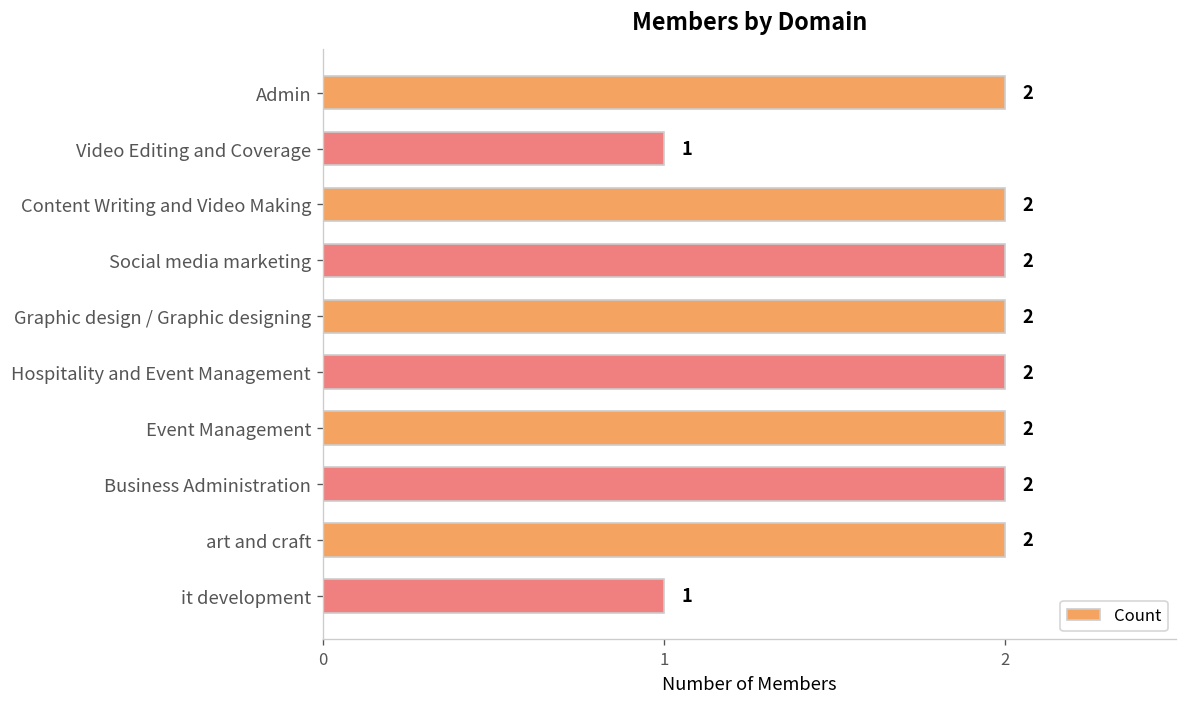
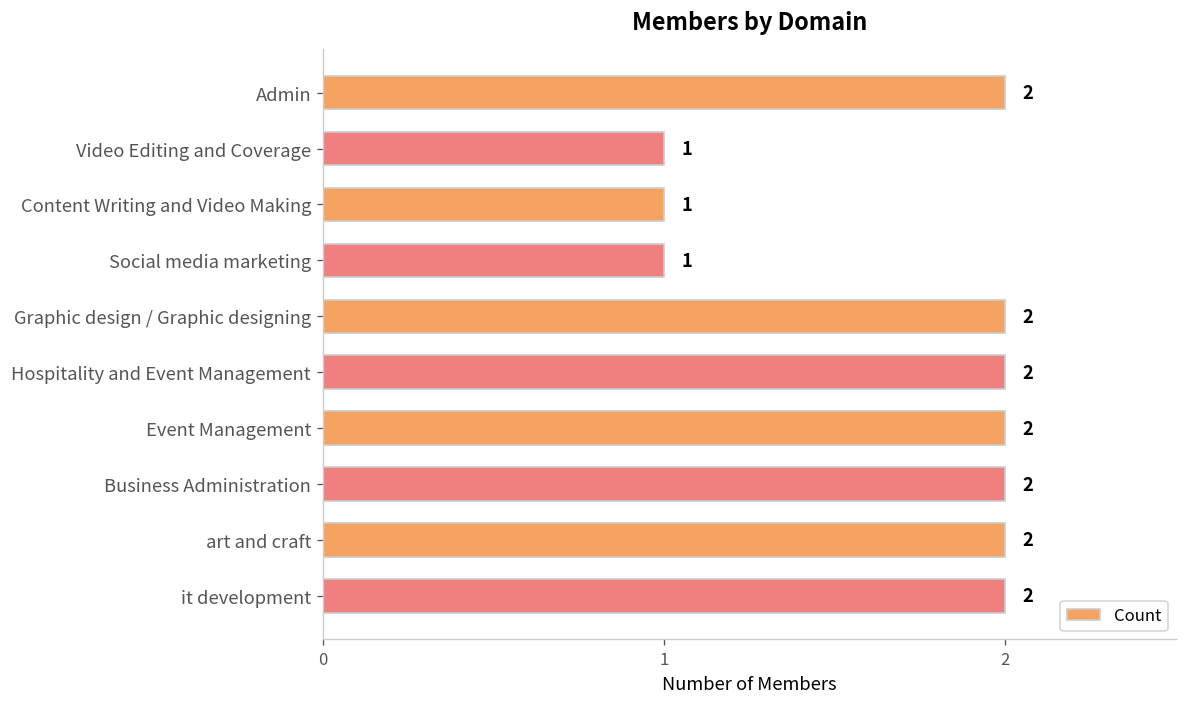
  {
    "Admin": 2,
    "Video Editing and Coverage": 1,
-   "Content Writing and Video Making": 2,
-   "Social media marketing": 2,
+   "Content Writing and Video Making": 1,
+   "Social media marketing": 1,
    "Graphic design / Graphic designing": 2,
    "Hospitality and Event Management": 2,
    "Event Management": 2,
    "Business Administration": 2,
    "art and craft": 2,
-   "it development": 1
+   "it development": 2
  }
